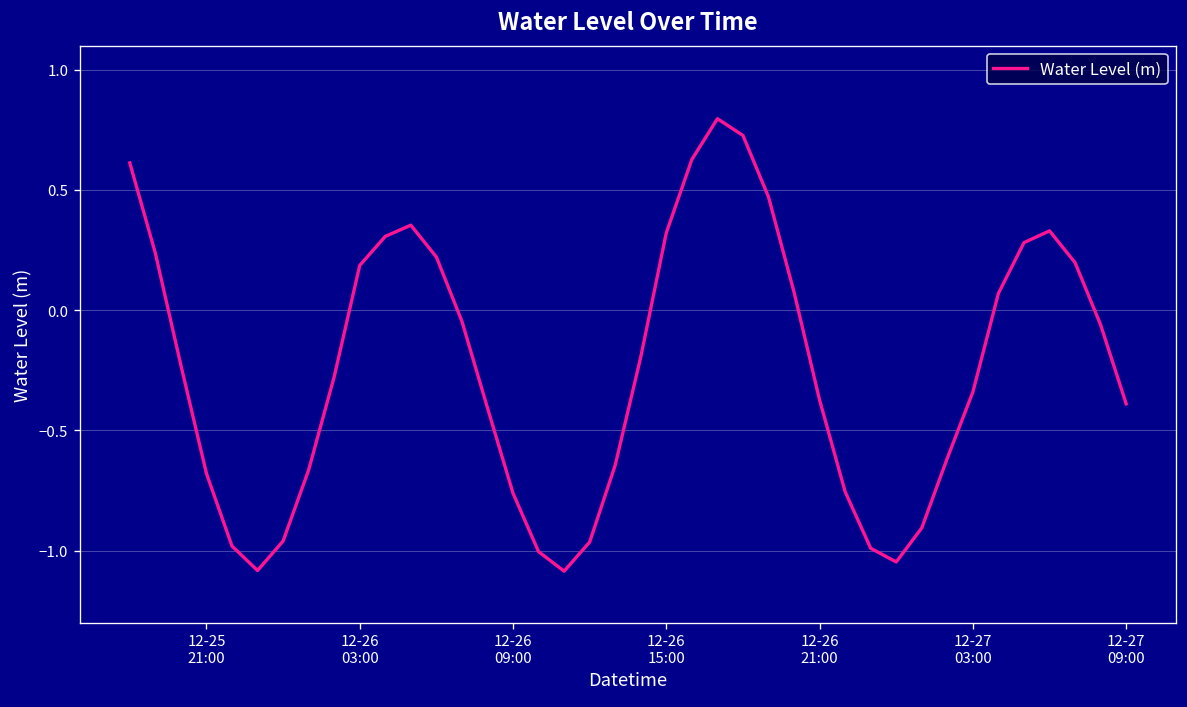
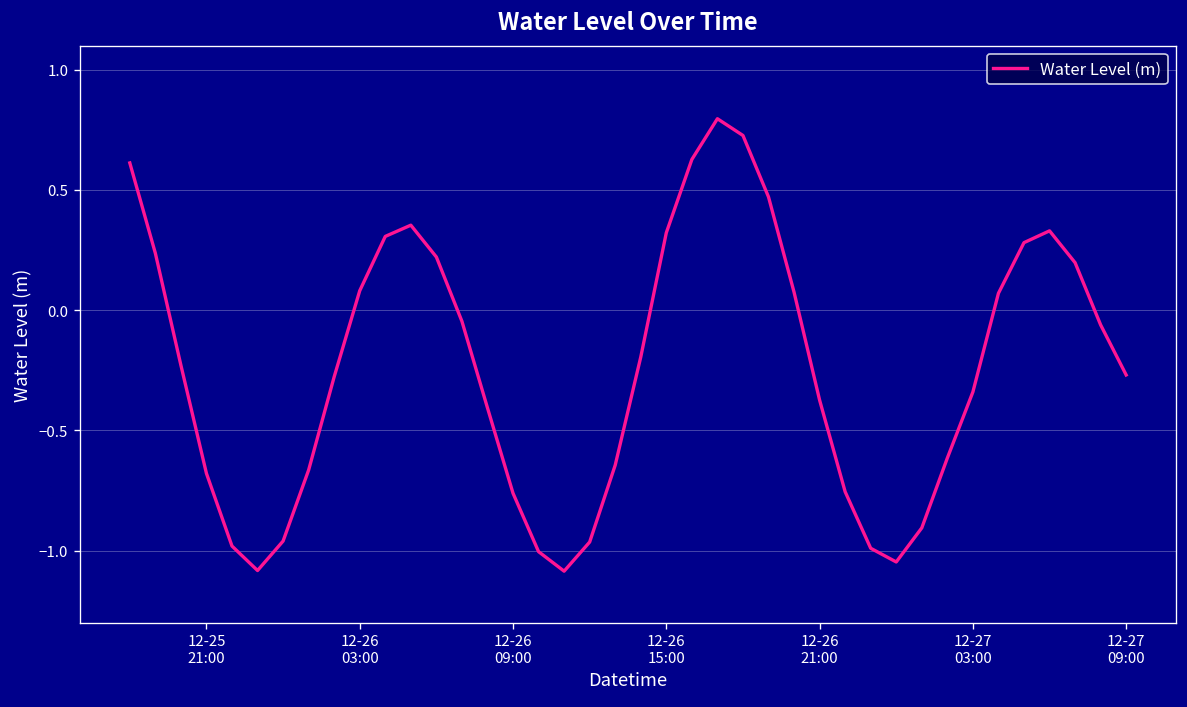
  {
    "12-25 21:00": -0.68,
-   "12-26 03:00": 0.19,
+   "12-26 03:00": 0.08,
    "12-26 09:00": -0.76,
    "12-26 15:00": 0.32,
    "12-26 21:00": -0.37,
    "12-27 03:00": -0.34,
-   "12-27 09:00": -0.39
+   "12-27 09:00": -0.27
  }
